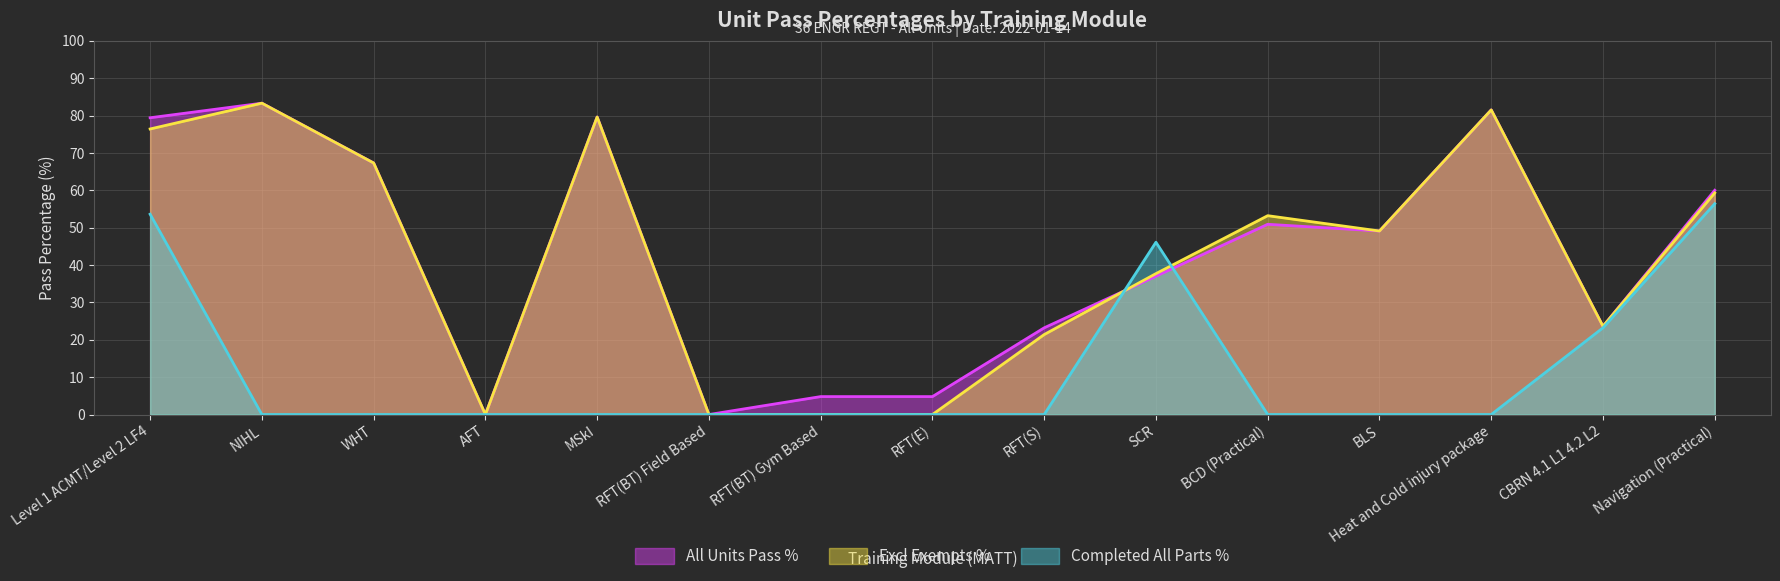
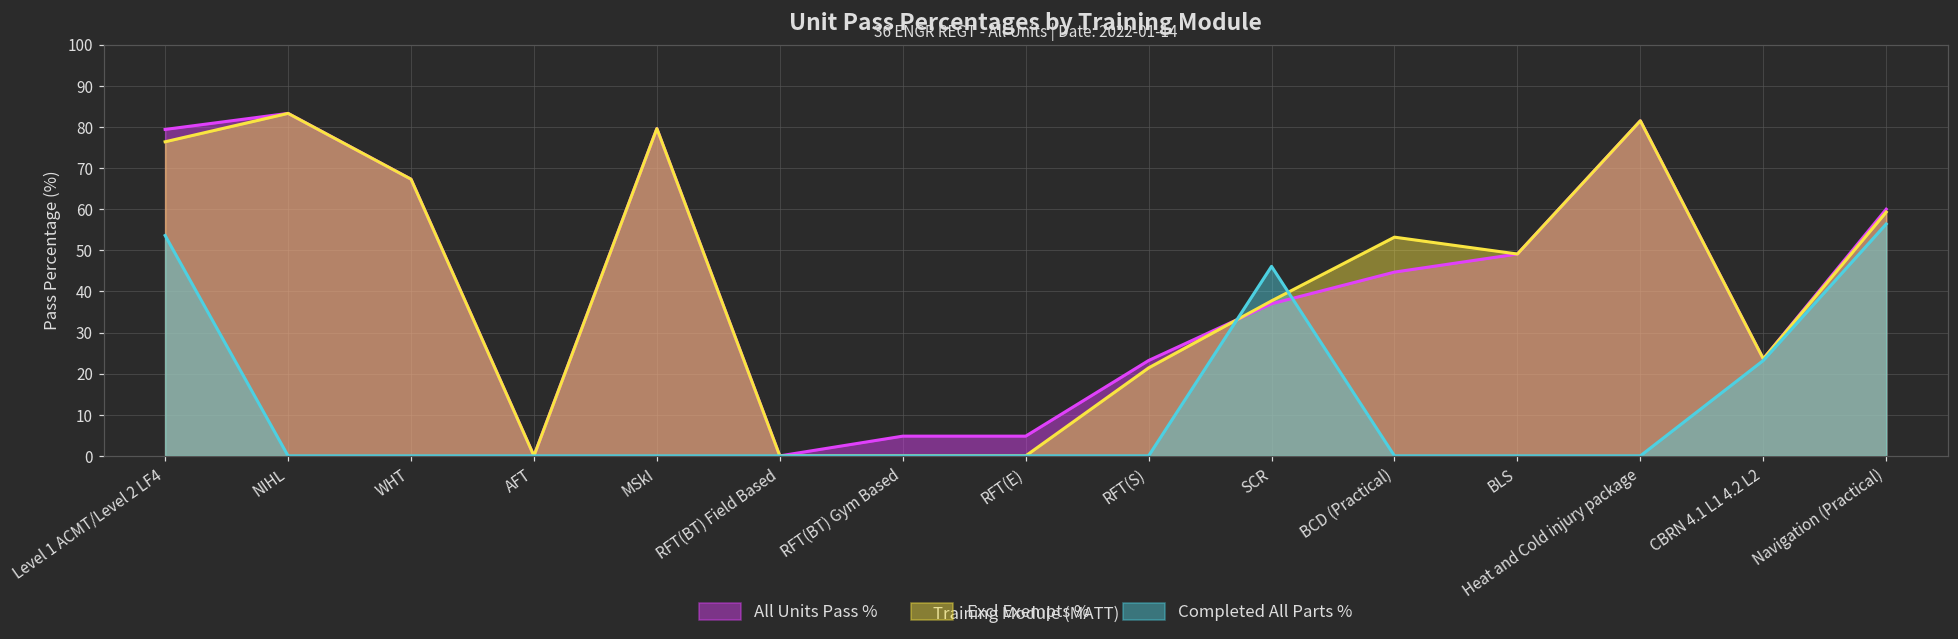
  {
    "All Units Pass %": {
      "Level 1 ACMT/Level 2 LF4": 79,
      "RFT(BT) Gym Based": 5,
      "RFT(E)": 5,
      "RFT(S)": 23,
      "SCR": 37,
-     "BCD (Practical)": 51,
+     "BCD (Practical)": 45,
      "Navigation (Practical)": 60
    },
    "Excl Exempts %": {
      "Level 1 ACMT/Level 2 LF4": 76,
      "RFT(S)": 21,
      "SCR": 38,
      "BCD (Practical)": 53,
      "Navigation (Practical)": 59
    },
    "Completed All Parts %": {
      "Level 1 ACMT/Level 2 LF4": 54,
      "NIHL": 0,
      "WHT": 0,
      "MSkI": 0,
      "RFT(S)": 0,
      "SCR": 46,
      "BCD (Practical)": 0,
      "BLS": 0,
      "Heat and Cold injury package": 0,
      "Navigation (Practical)": 56
    }
  }
